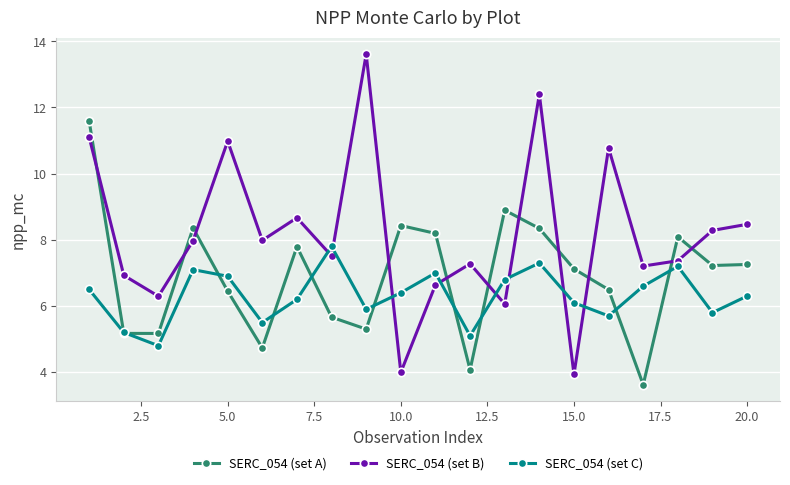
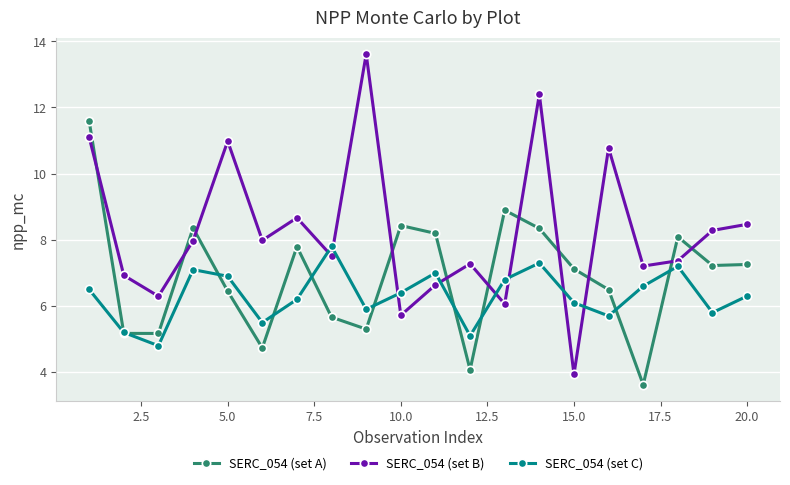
  {
    "SERC_054 (set B)": {
      "5.0": 11.0,
-     "10.0": 4.0,
+     "10.0": 5.7,
      "15.0": 3.9,
      "20.0": 8.5
    }
  }
